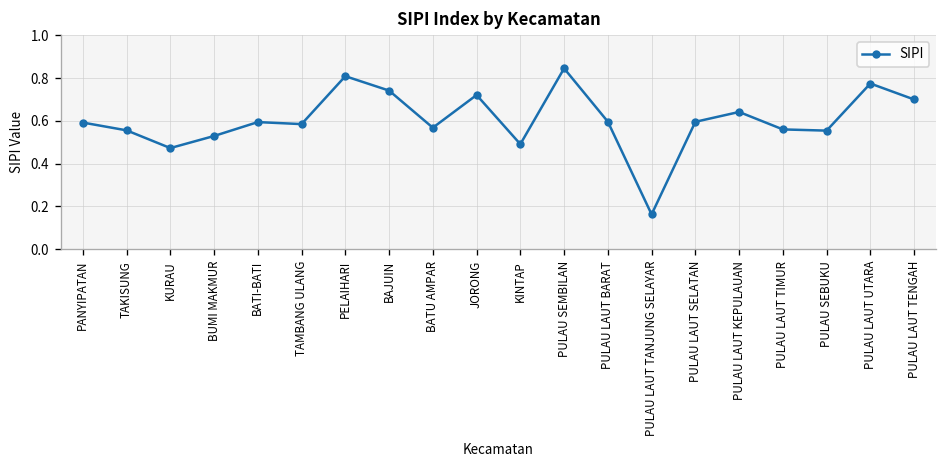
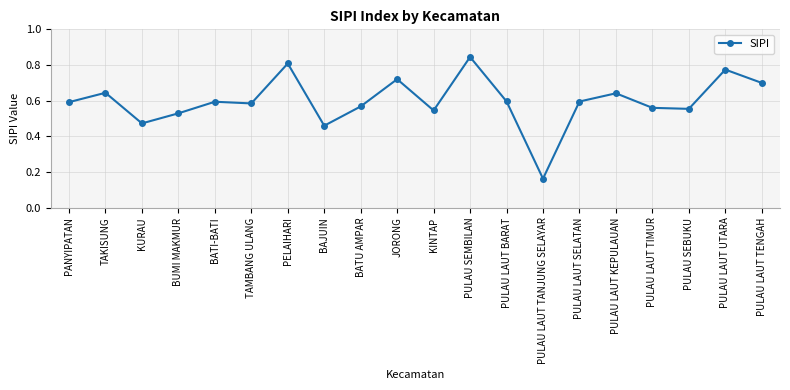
  {
    "PANYIPATAN": 0.59,
-   "TAKISUNG": 0.56,
+   "TAKISUNG": 0.64,
    "KURAU": 0.47,
    "BUMI MAKMUR": 0.53,
    "BATI-BATI": 0.59,
    "TAMBANG ULANG": 0.58,
    "PELAIHARI": 0.81,
-   "BAJUIN": 0.74,
+   "BAJUIN": 0.46,
    "BATU AMPAR": 0.57,
    "JORONG": 0.72,
-   "KINTAP": 0.49,
+   "KINTAP": 0.55,
    "PULAU SEMBILAN": 0.84,
    "PULAU LAUT BARAT": 0.60,
    "PULAU LAUT TANJUNG SELAYAR": 0.16,
    "PULAU LAUT SELATAN": 0.60,
    "PULAU LAUT KEPULAUAN": 0.64,
    "PULAU LAUT TIMUR": 0.56,
    "PULAU SEBUKU": 0.55,
    "PULAU LAUT UTARA": 0.77,
    "PULAU LAUT TENGAH": 0.70
  }
